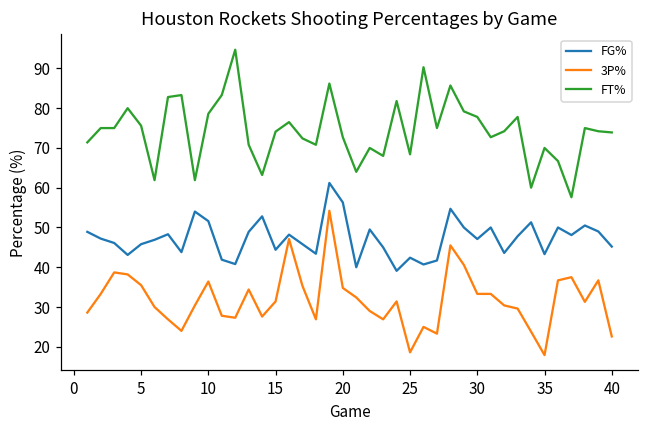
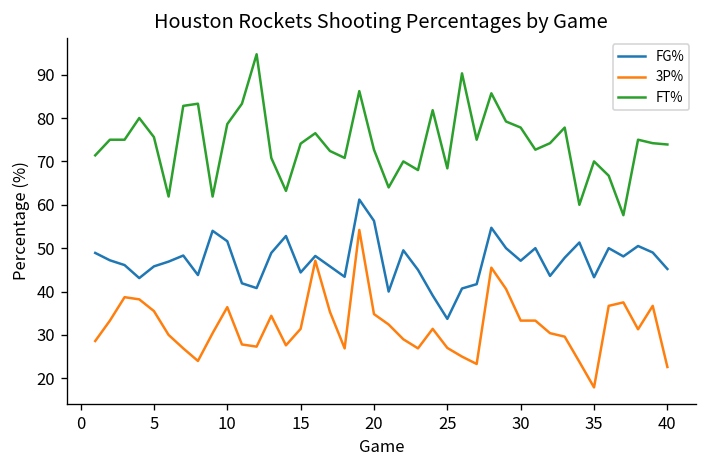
  {
    "FG%": {
      "5": 46,
      "10": 52,
      "15": 44,
      "20": 56,
-     "25": 42,
+     "25": 34,
      "30": 47,
      "35": 43,
      "40": 45
    },
    "3P%": {
      "5": 36,
      "10": 36,
      "15": 31,
      "20": 35,
-     "25": 19,
+     "25": 27,
      "30": 33,
      "35": 18,
      "40": 23
    },
    "FT%": {
      "5": 76,
      "10": 79,
      "15": 74,
      "20": 73,
      "25": 68,
      "30": 78,
      "35": 70,
      "40": 74
    }
  }
